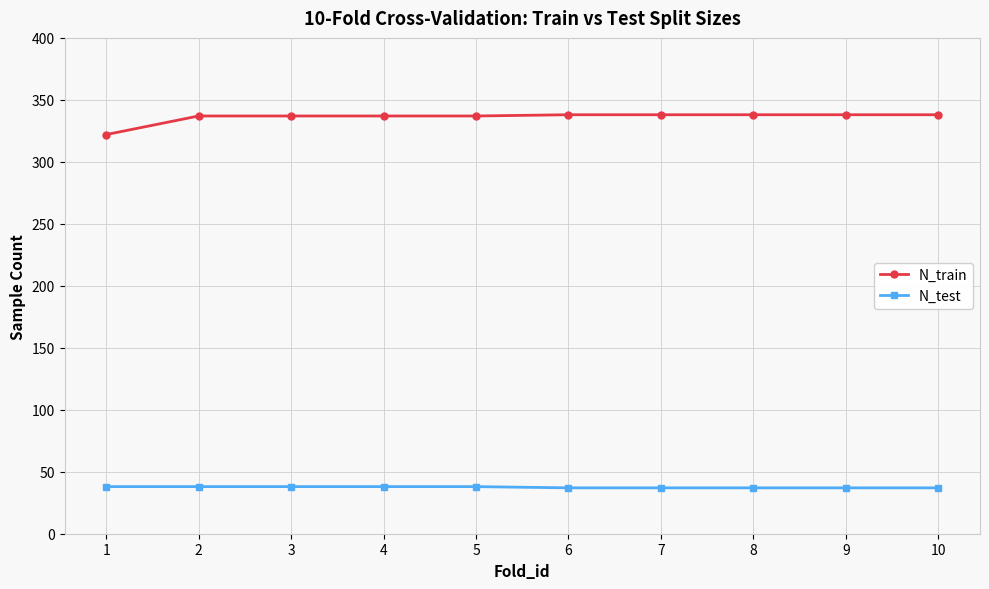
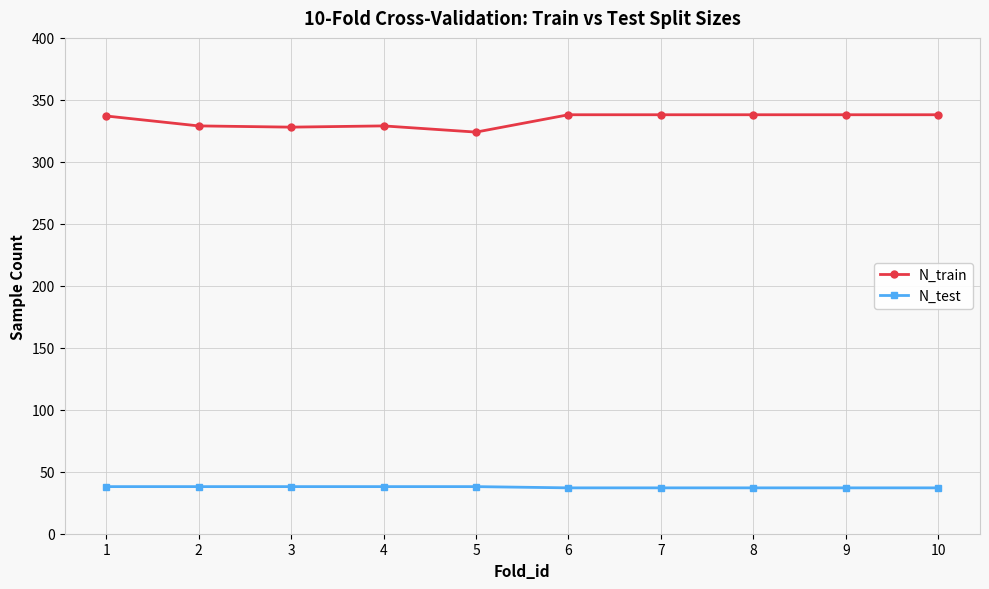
  {
    "N_train": {
-     "1": 322,
-     "2": 337,
-     "3": 337,
-     "4": 337,
-     "5": 337,
+     "1": 337,
+     "2": 329,
+     "3": 328,
+     "4": 329,
+     "5": 324,
      "6": 338,
      "7": 338,
      "8": 338,
      "9": 338,
      "10": 338
    },
    "N_test": {
      "1": 38,
      "2": 38,
      "3": 38,
      "4": 38,
      "5": 38,
      "6": 37,
      "7": 37,
      "8": 37,
      "9": 37,
      "10": 37
    }
  }
